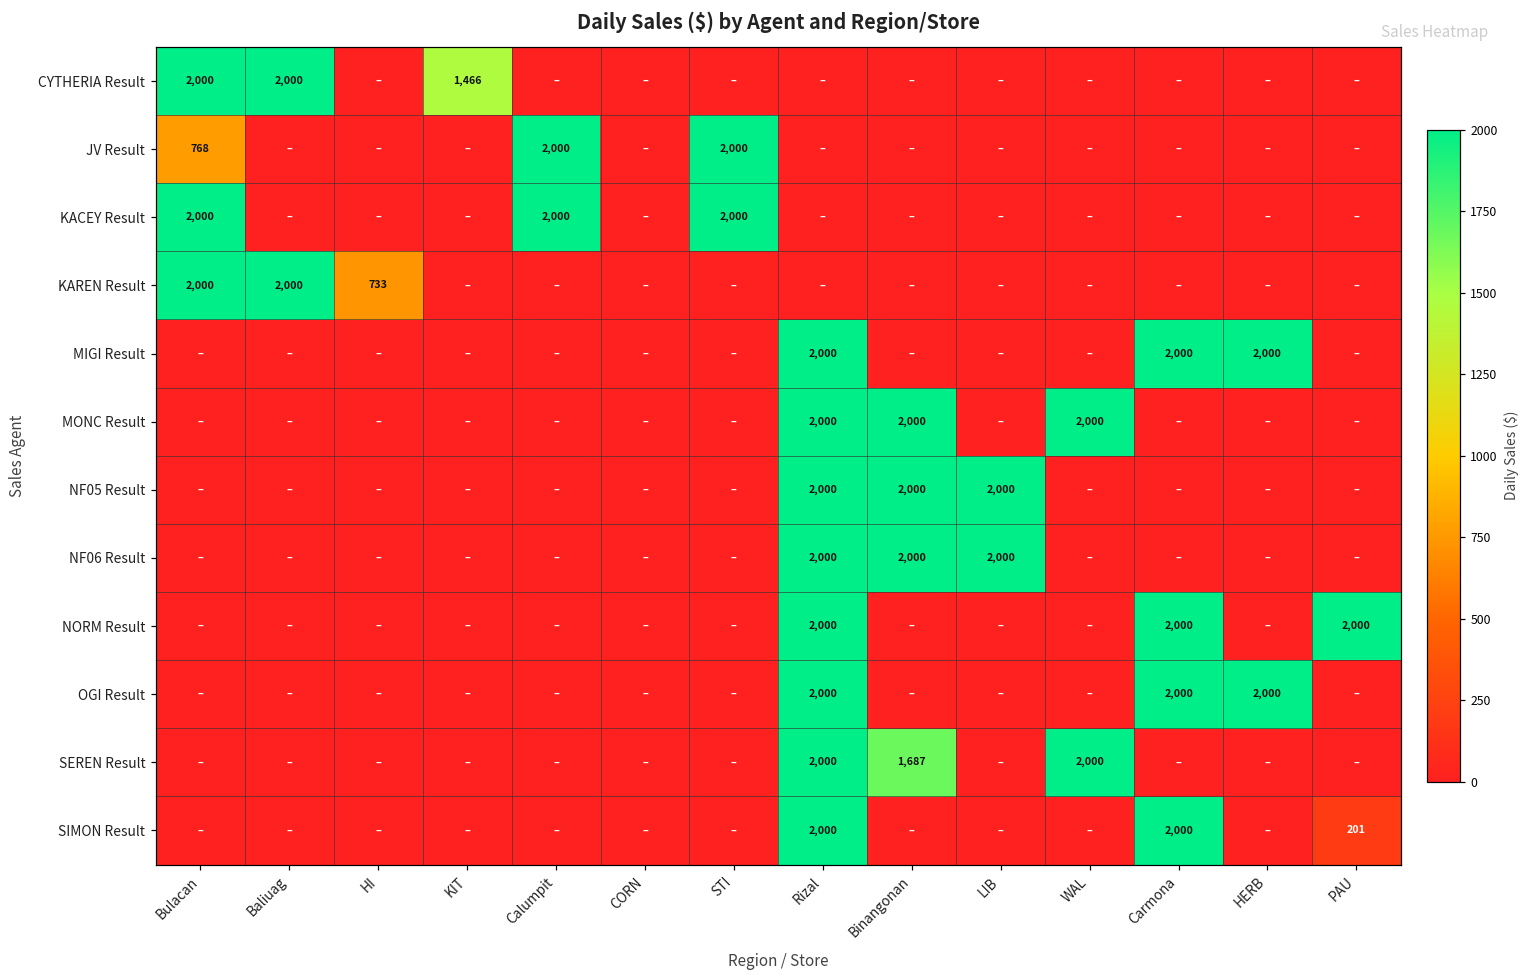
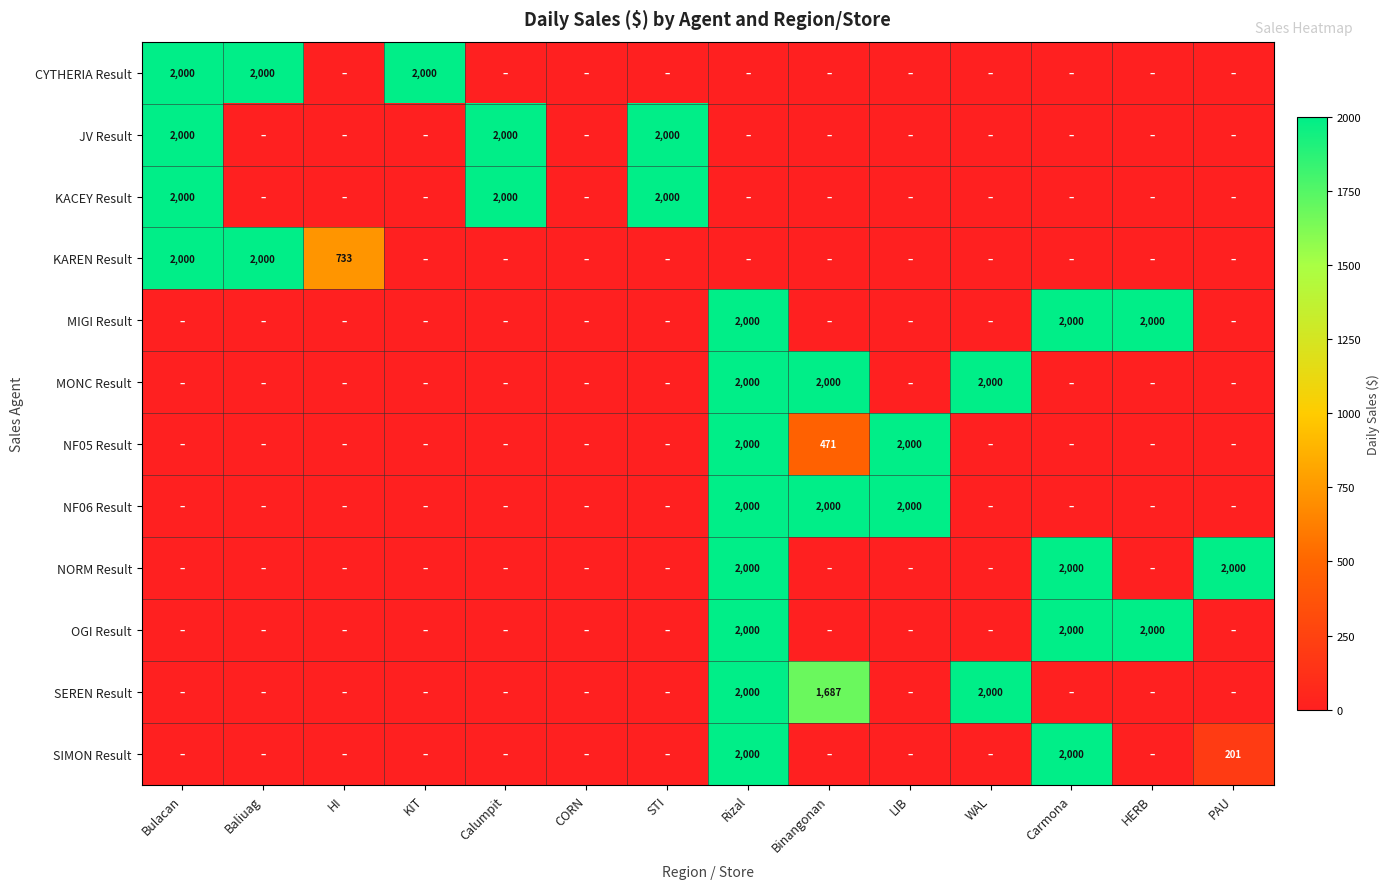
  {
    "CYTHERIA Result": {
      "Bulacan": "2,000",
      "Baliuag": "2,000",
-     "KIT": "1,466"
+     "KIT": "2,000"
    },
    "JV Result": {
-     "Bulacan": "768",
+     "Bulacan": "2,000",
      "Calumpit": "2,000",
      "STI": "2,000"
    },
    "KACEY Result": {
      "Bulacan": "2,000",
      "Calumpit": "2,000",
      "STI": "2,000"
    },
    "KAREN Result": {
      "Bulacan": "2,000",
      "Baliuag": "2,000",
      "HI": "733"
    },
    "MIGI Result": {
      "Rizal": "2,000",
      "Carmona": "2,000",
      "HERB": "2,000"
    },
    "MONC Result": {
      "Rizal": "2,000",
      "Binangonan": "2,000",
      "WAL": "2,000"
    },
    "NF05 Result": {
      "Rizal": "2,000",
-     "Binangonan": "2,000",
+     "Binangonan": "471",
      "LIB": "2,000"
    },
    "NF06 Result": {
      "Rizal": "2,000",
      "Binangonan": "2,000",
      "LIB": "2,000"
    },
    "NORM Result": {
      "Rizal": "2,000",
      "Carmona": "2,000",
      "PAU": "2,000"
    },
    "OGI Result": {
      "Rizal": "2,000",
      "Carmona": "2,000",
      "HERB": "2,000"
    },
    "SEREN Result": {
      "Rizal": "2,000",
      "Binangonan": "1,687",
      "WAL": "2,000"
    },
    "SIMON Result": {
      "Rizal": "2,000",
      "Carmona": "2,000",
      "PAU": "201"
    }
  }
